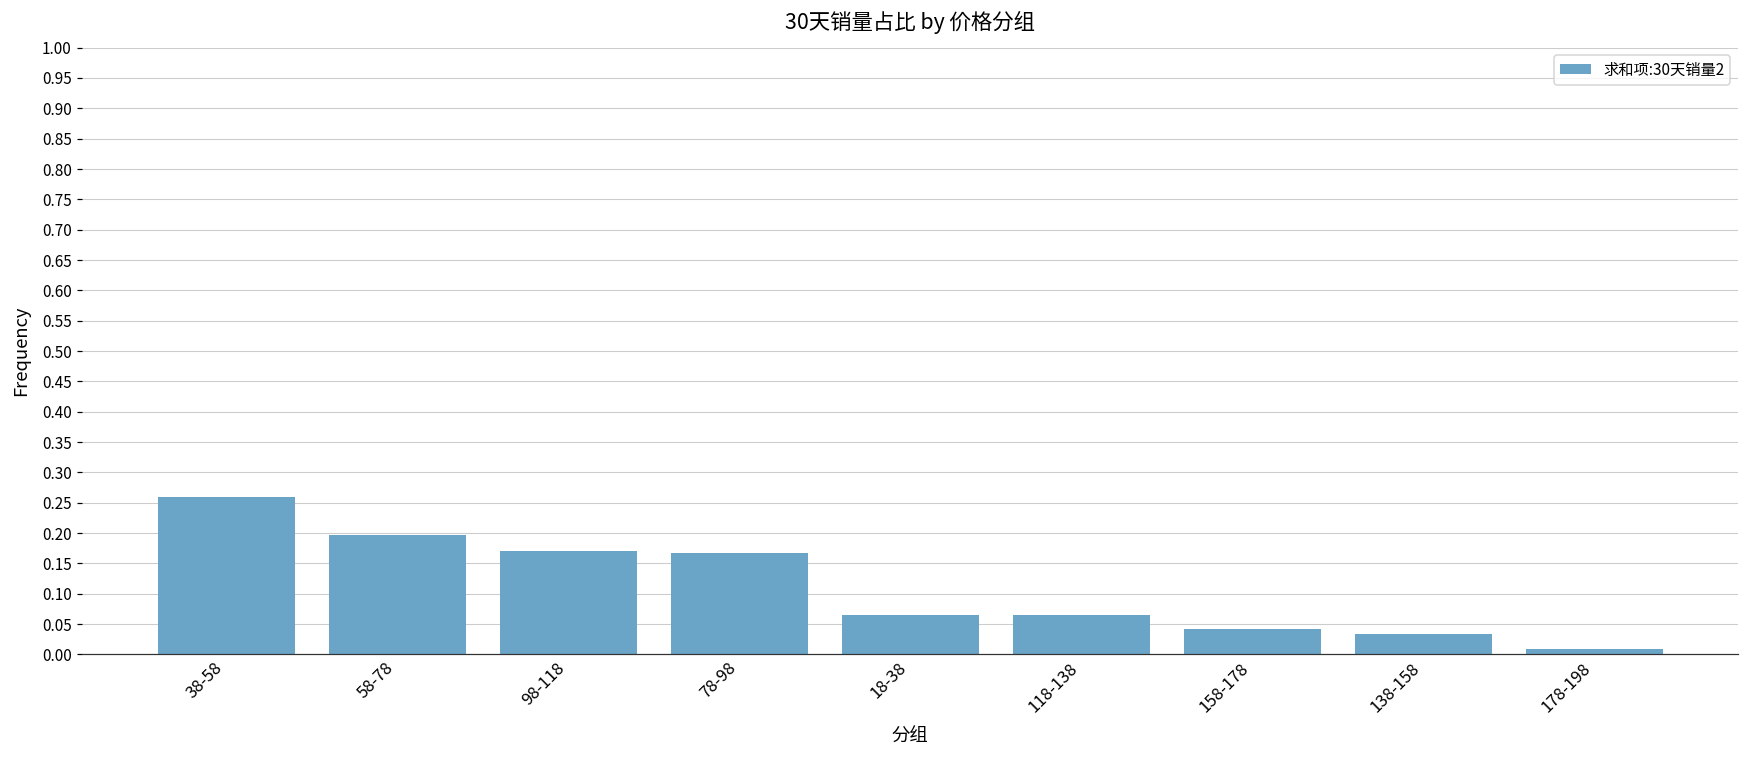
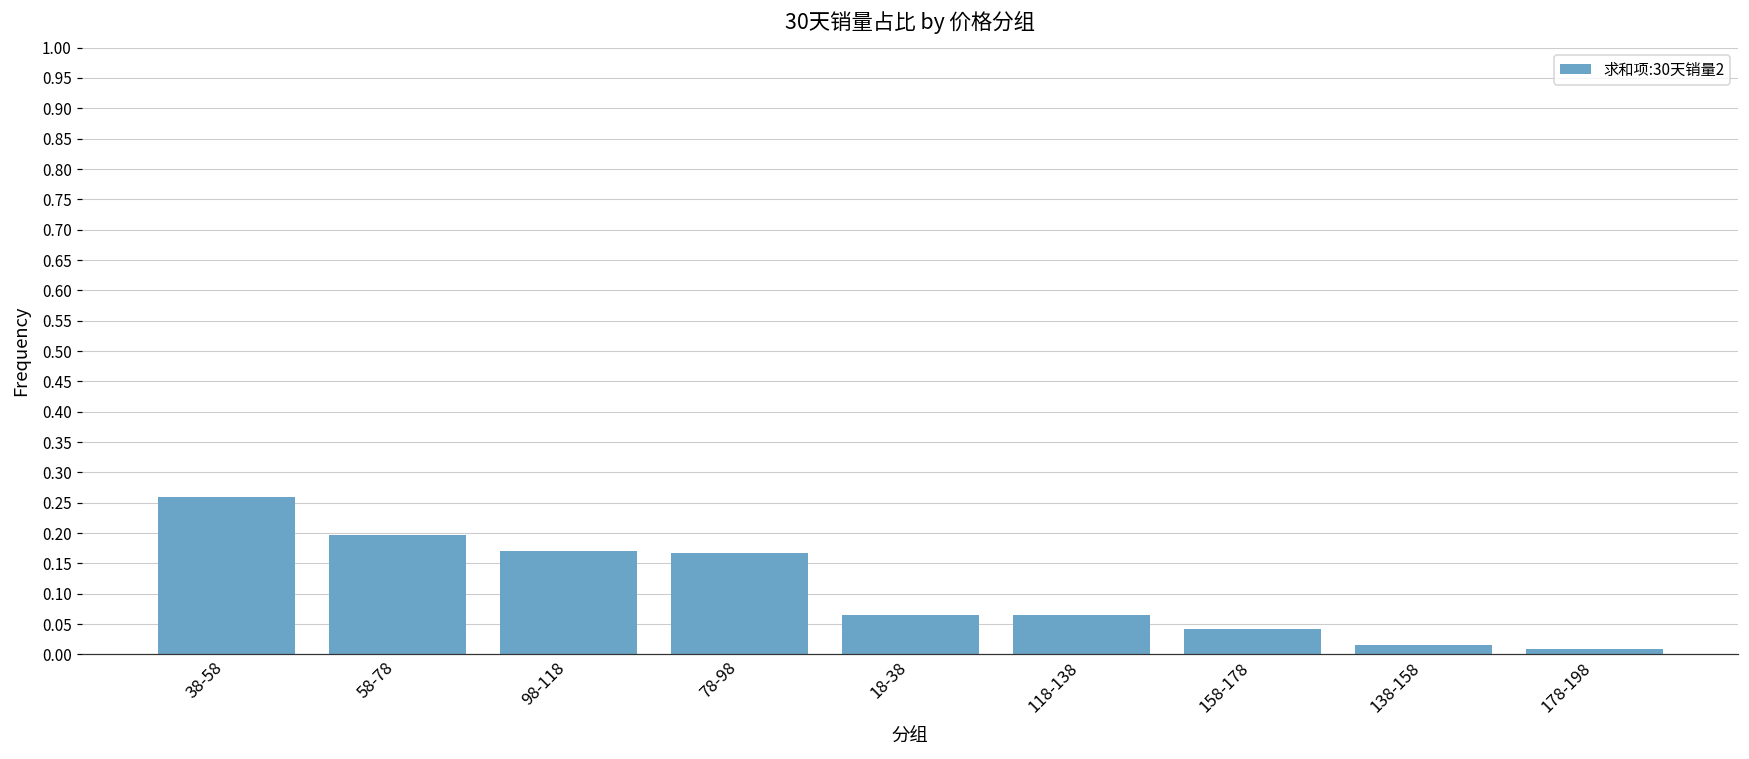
  {
    "38-58": 0.26,
    "58-78": 0.20,
    "98-118": 0.17,
    "78-98": 0.17,
    "18-38": 0.06,
    "118-138": 0.06,
    "158-178": 0.04,
-   "138-158": 0.03,
+   "138-158": 0.02,
    "178-198": 0.01
  }
